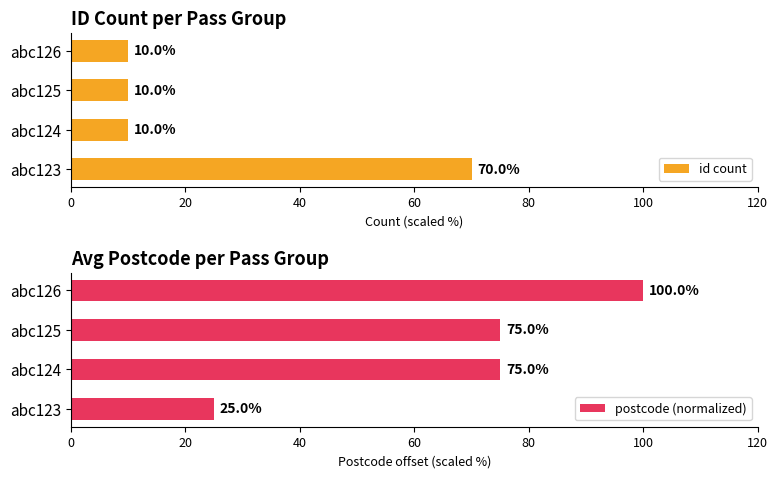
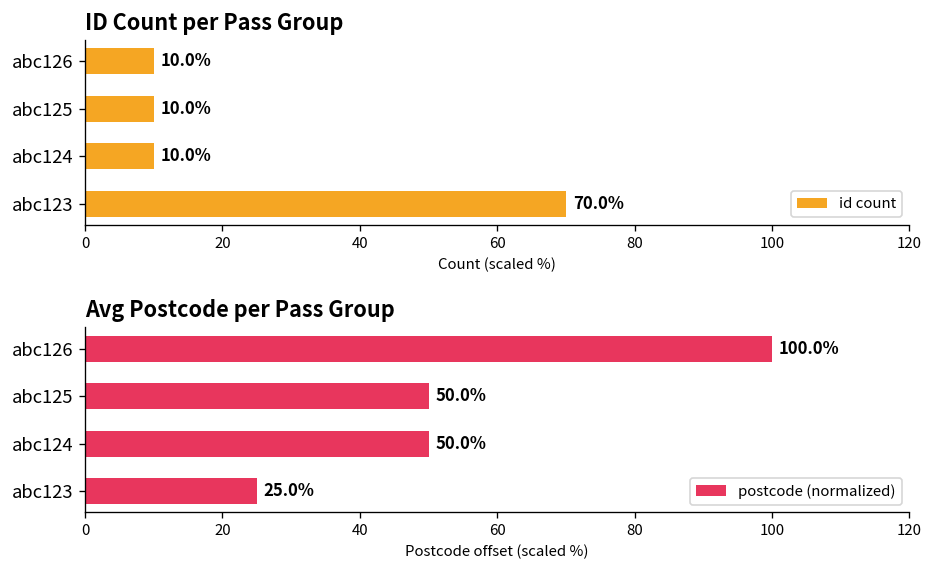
  {
    "ID Count per Pass Group": {
      "abc126": "10.0%",
      "abc125": "10.0%",
      "abc124": "10.0%",
      "abc123": "70.0%"
    },
    "Avg Postcode per Pass Group": {
      "abc126": "100.0%",
-     "abc125": "75.0%",
-     "abc124": "75.0%",
+     "abc125": "50.0%",
+     "abc124": "50.0%",
      "abc123": "25.0%"
    }
  }
